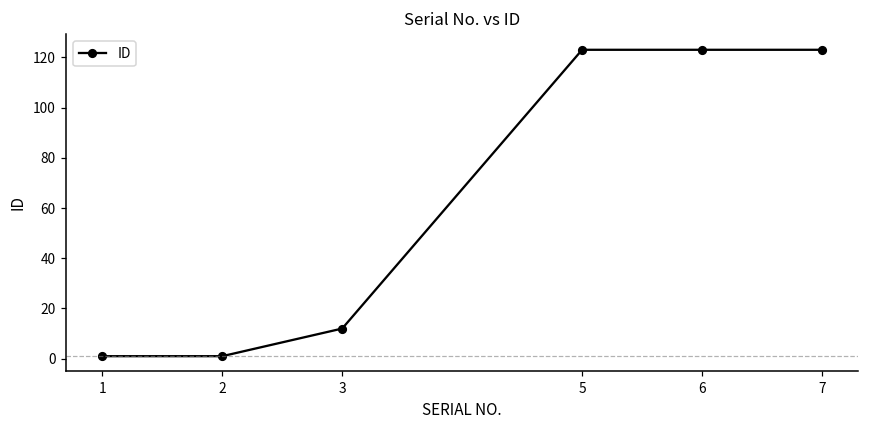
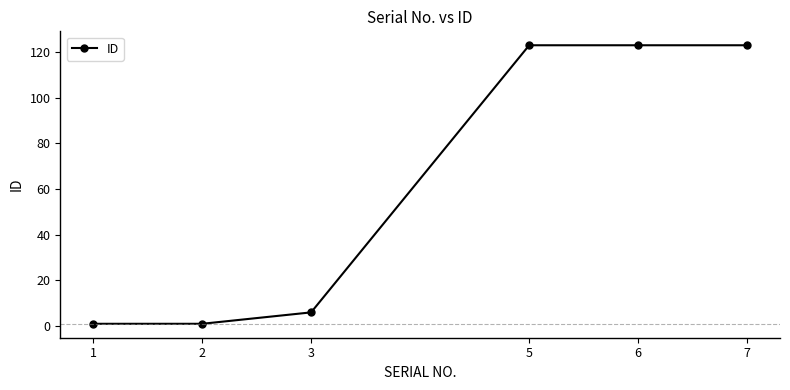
  {
    "1": 1,
    "2": 1,
-   "3": 12,
+   "3": 6,
    "5": 123,
    "6": 123,
    "7": 123
  }
